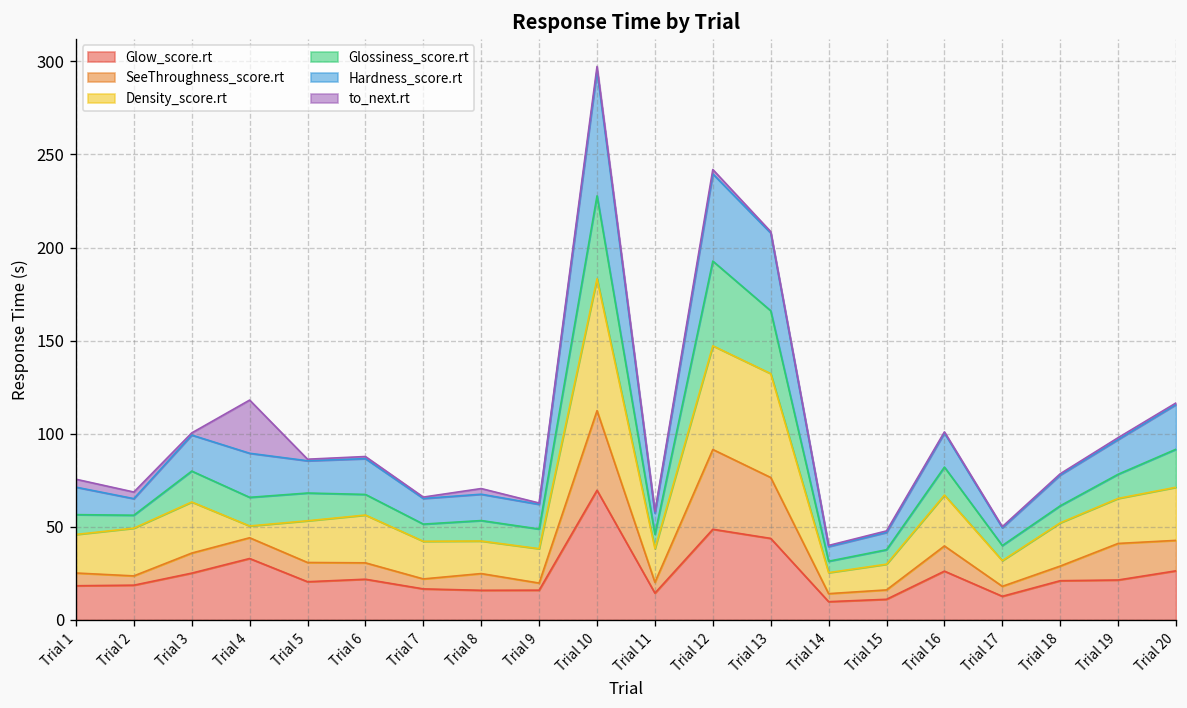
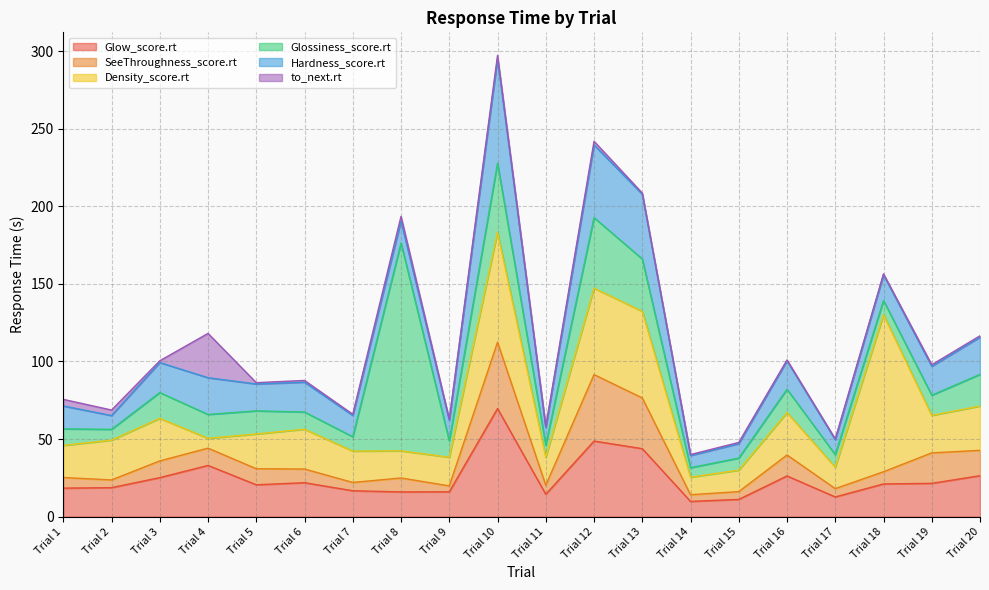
  {
    "Density_score.rt": {
      "Trial 1": 21,
      "Trial 2": 26,
      "Trial 3": 27,
      "Trial 4": 6,
      "Trial 5": 22,
      "Trial 6": 26,
      "Trial 7": 20,
      "Trial 8": 17,
      "Trial 9": 18,
      "Trial 10": 71,
      "Trial 11": 18,
      "Trial 12": 56,
      "Trial 13": 56,
      "Trial 14": 11,
      "Trial 15": 14,
      "Trial 16": 27,
      "Trial 17": 14,
-     "Trial 18": 23,
+     "Trial 18": 101,
      "Trial 19": 24,
      "Trial 20": 29
    },
    "Glossiness_score.rt": {
      "Trial 1": 11,
      "Trial 2": 7,
      "Trial 3": 17,
      "Trial 4": 15,
      "Trial 5": 15,
      "Trial 6": 11,
      "Trial 7": 9,
-     "Trial 8": 11,
+     "Trial 8": 134,
      "Trial 9": 11,
      "Trial 10": 45,
      "Trial 11": 8,
      "Trial 12": 45,
      "Trial 13": 34,
      "Trial 14": 6,
      "Trial 15": 8,
      "Trial 16": 15,
      "Trial 17": 8,
      "Trial 18": 9,
      "Trial 19": 13,
      "Trial 20": 20
    },
    "Hardness_score.rt": {
      "Trial 1": 15,
      "Trial 2": 9,
      "Trial 4": 24,
      "Trial 8": 14,
      "Trial 10": 67,
      "Trial 12": 47
    },
    "to_next.rt": {
      "Trial 1": 4,
      "Trial 2": 4,
      "Trial 4": 29,
      "Trial 8": 3,
      "Trial 10": 2,
      "Trial 12": 2
    }
  }
